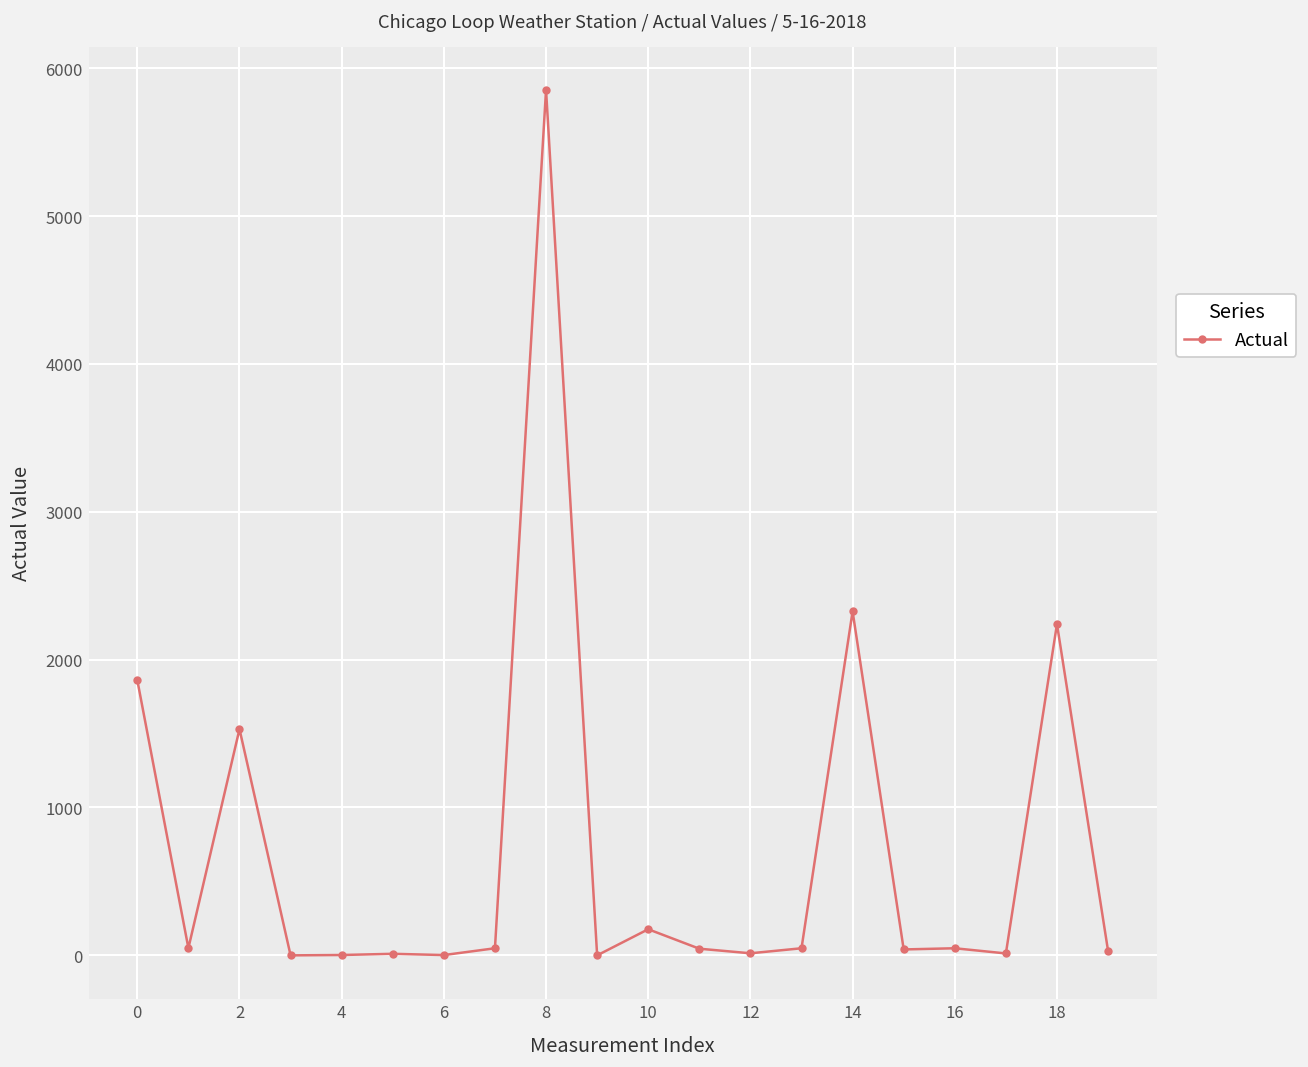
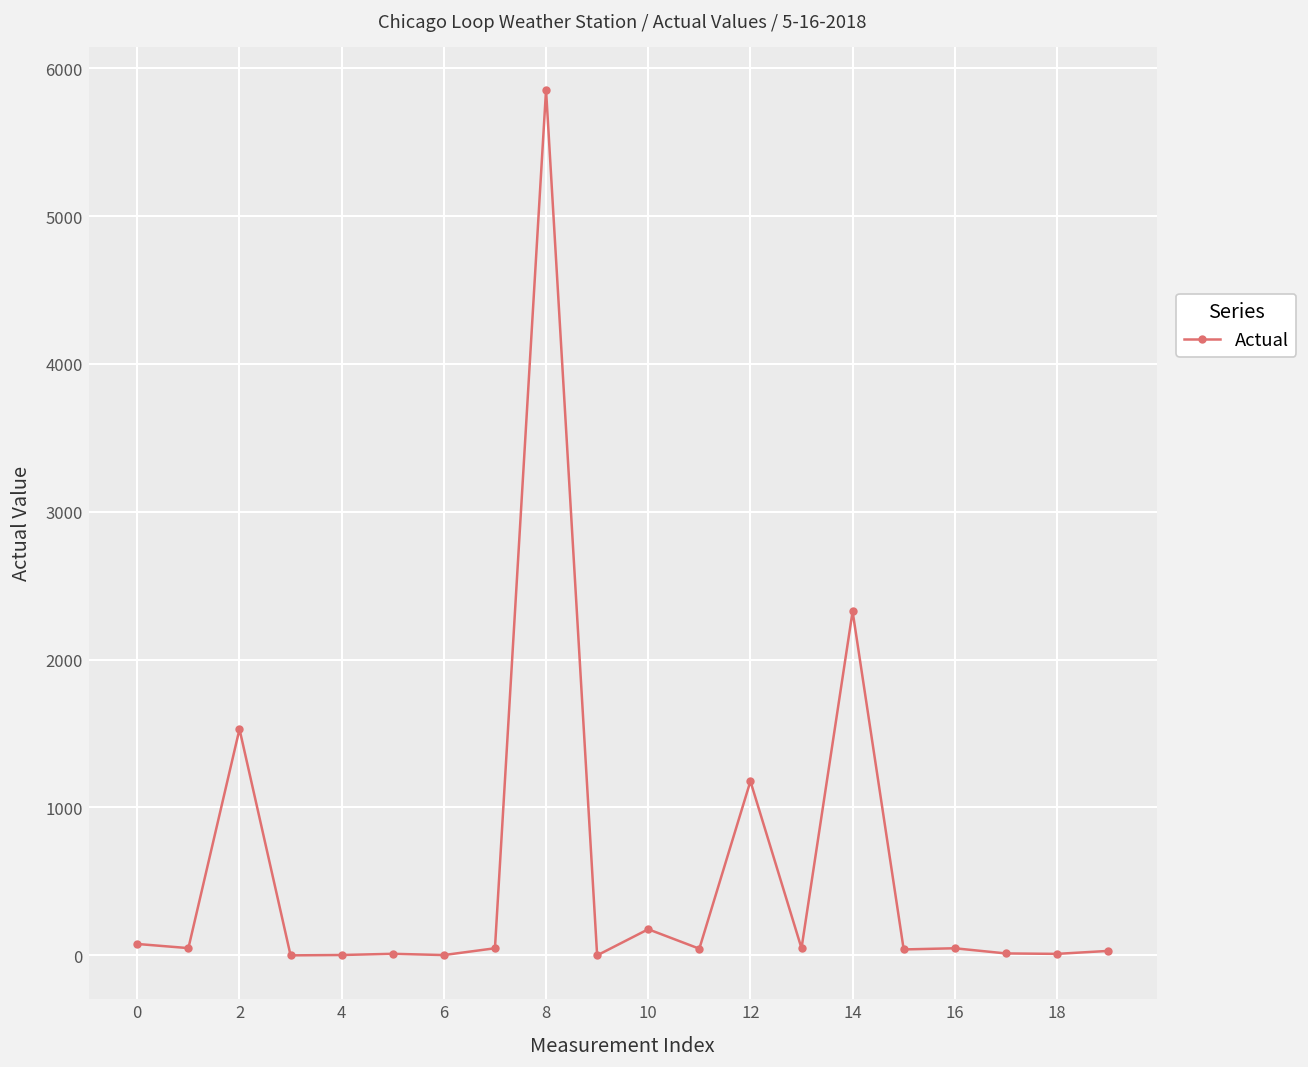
  {
-   "0": 1860,
+   "0": 80,
    "2": 1530,
    "4": 0,
    "6": 0,
    "8": 5850,
    "10": 180,
-   "12": 10,
+   "12": 1180,
    "14": 2330,
    "16": 50,
-   "18": 2240
+   "18": 10
  }
